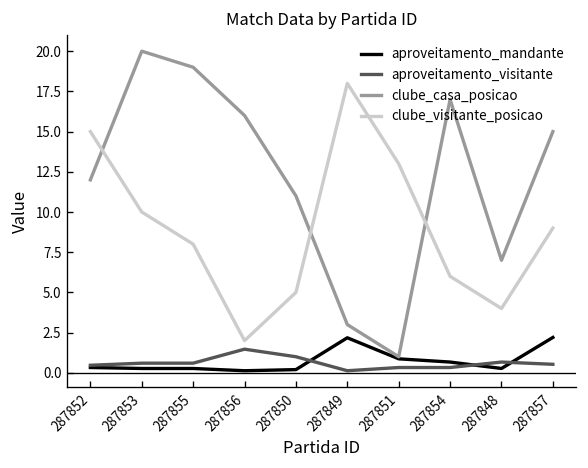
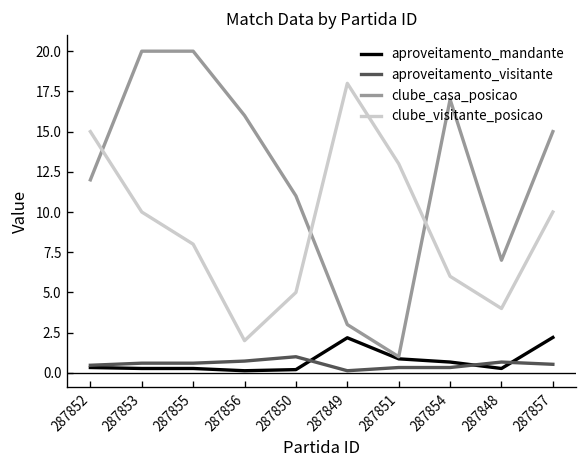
  {
    "aproveitamento_mandante": {
      "287853": 0.3,
      "287855": 0.3,
      "287856": 0.1,
      "287850": 0.2,
      "287849": 2.2,
      "287854": 0.7,
      "287848": 0.3,
      "287857": 2.2
    },
    "aproveitamento_visitante": {
      "287853": 0.6,
      "287855": 0.6,
-     "287856": 1.5,
+     "287856": 0.7,
      "287850": 1.0,
      "287849": 0.1,
      "287851": 0.3,
      "287854": 0.3,
      "287848": 0.7,
      "287857": 0.5
    },
    "clube_casa_posicao": {
      "287852": 12,
      "287853": 20,
-     "287855": 19,
+     "287855": 20,
      "287856": 16,
      "287850": 11,
      "287849": 3,
      "287854": 17,
      "287848": 7,
      "287857": 15
    },
    "clube_visitante_posicao": {
      "287852": 15,
      "287853": 10,
      "287855": 8,
      "287856": 2,
      "287850": 5,
      "287849": 18,
      "287851": 13,
      "287854": 6,
      "287848": 4,
-     "287857": 9
+     "287857": 10
    }
  }
